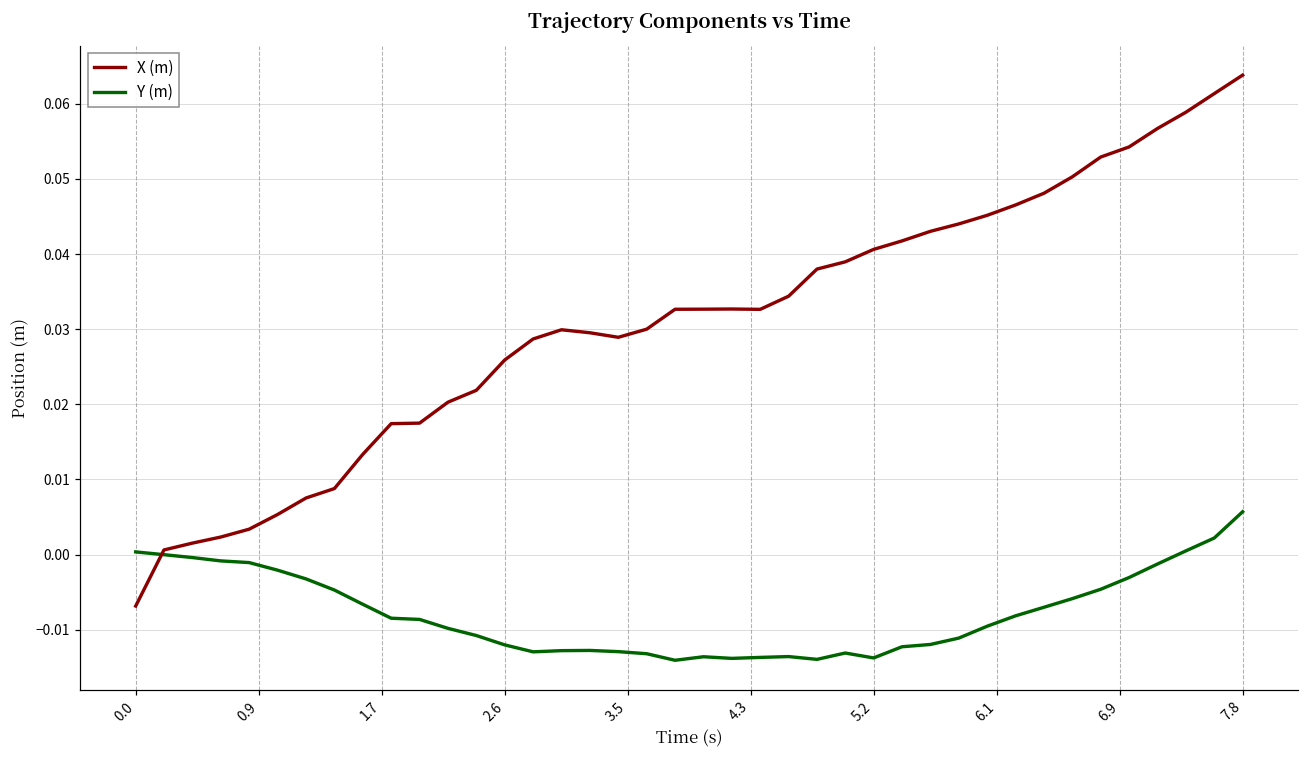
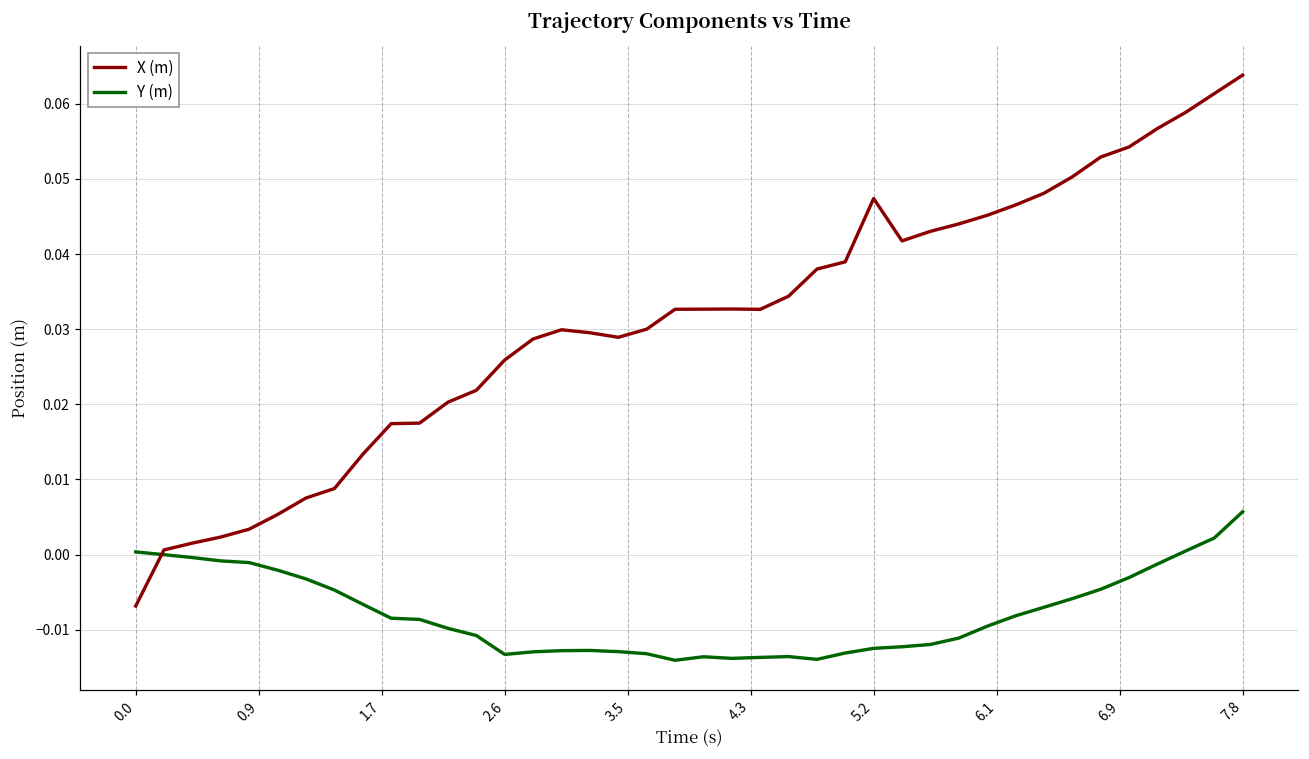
  {
    "X (m)": {
      "0.0": -0.007,
      "2.6": 0.026,
-     "5.2": 0.041,
+     "5.2": 0.047,
      "7.8": 0.064
    },
    "Y (m)": {
      "0.0": 0.000,
-     "2.6": -0.012,
-     "5.2": -0.014,
+     "2.6": -0.013,
+     "5.2": -0.012,
      "7.8": 0.006
    }
  }
